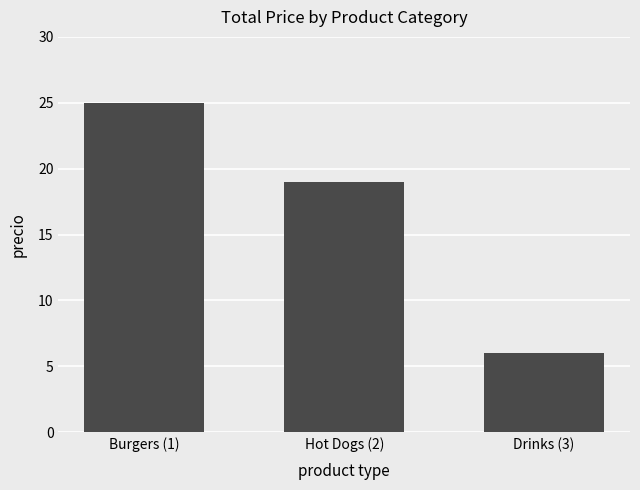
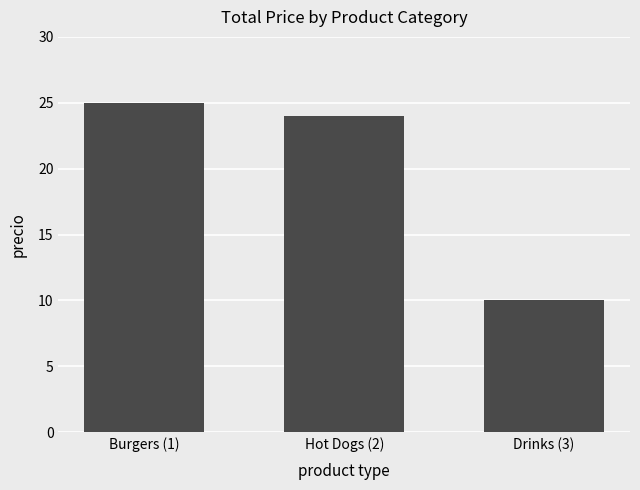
  {
    "Burgers (1)": 25,
-   "Hot Dogs (2)": 19,
-   "Drinks (3)": 6
+   "Hot Dogs (2)": 24,
+   "Drinks (3)": 10
  }
